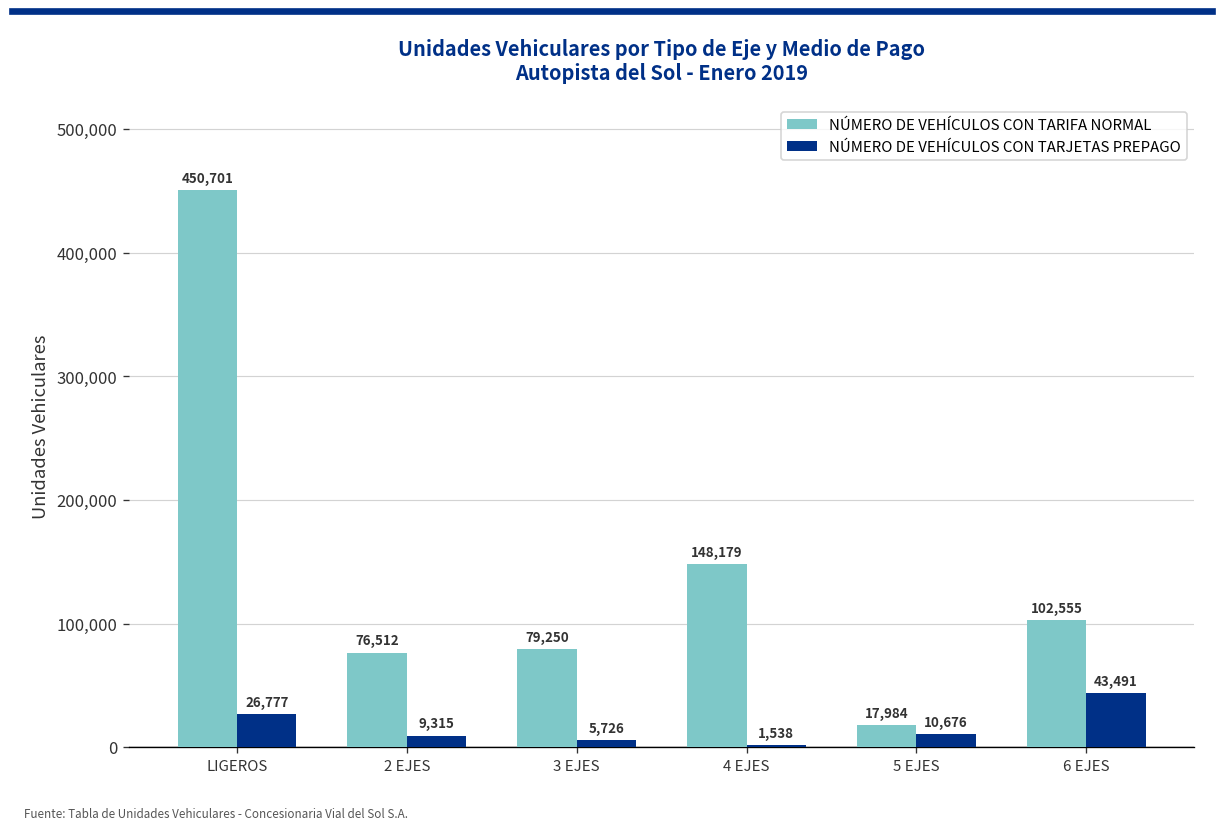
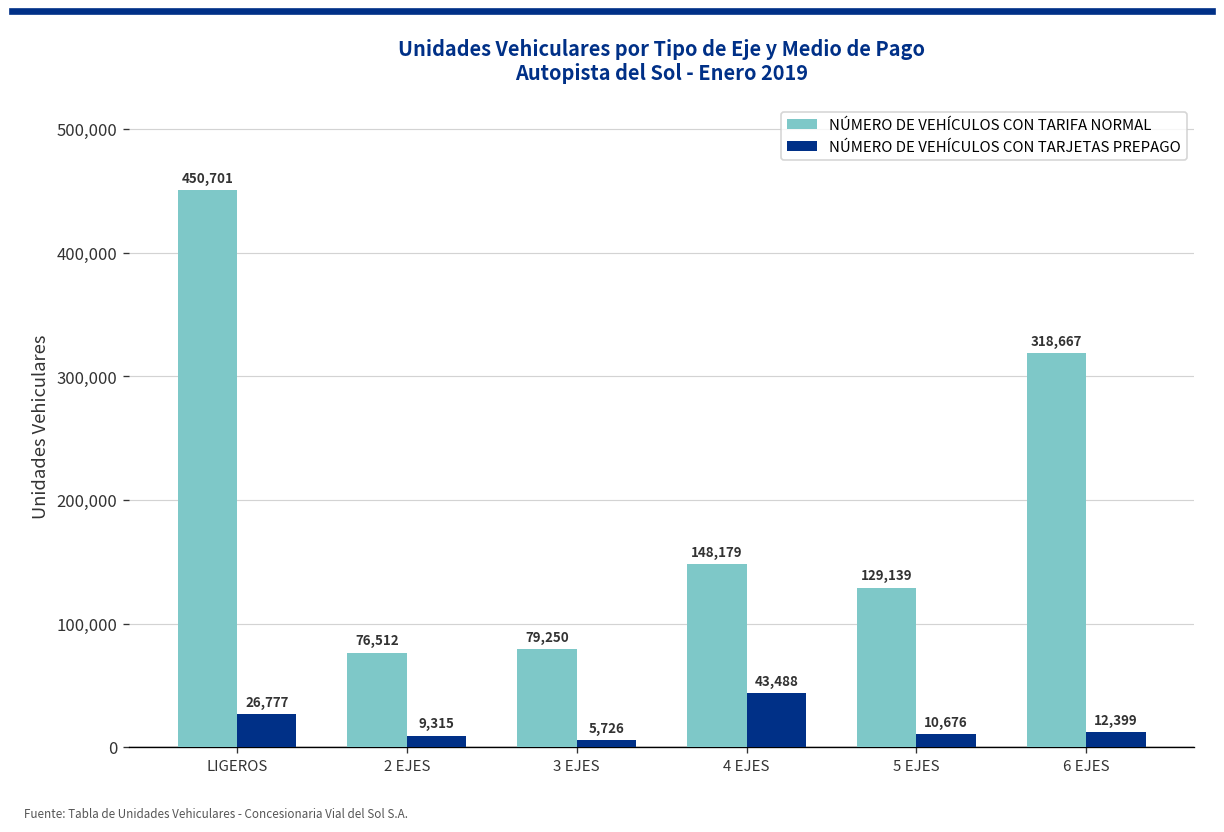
  {
    "NÚMERO DE VEHÍCULOS CON TARIFA NORMAL": {
      "LIGEROS": "450,701",
      "2 EJES": "76,512",
      "3 EJES": "79,250",
      "4 EJES": "148,179",
-     "5 EJES": "17,984",
-     "6 EJES": "102,555"
+     "5 EJES": "129,139",
+     "6 EJES": "318,667"
    },
    "NÚMERO DE VEHÍCULOS CON TARJETAS PREPAGO": {
      "LIGEROS": "26,777",
      "2 EJES": "9,315",
      "3 EJES": "5,726",
-     "4 EJES": "1,538",
+     "4 EJES": "43,488",
      "5 EJES": "10,676",
-     "6 EJES": "43,491"
+     "6 EJES": "12,399"
    }
  }
